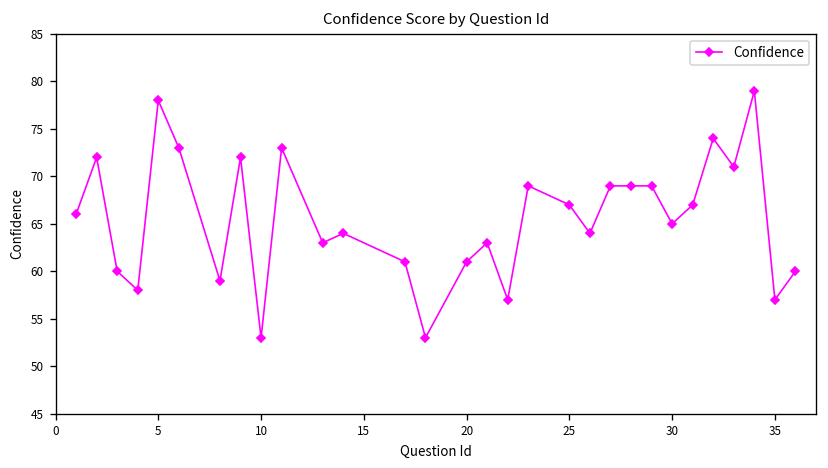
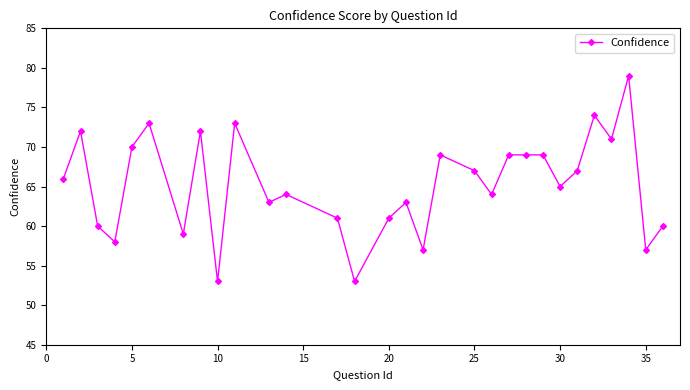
  {
-   "5": 78,
+   "5": 70,
    "10": 53,
    "20": 61,
    "25": 67,
    "30": 65,
    "35": 57
  }
